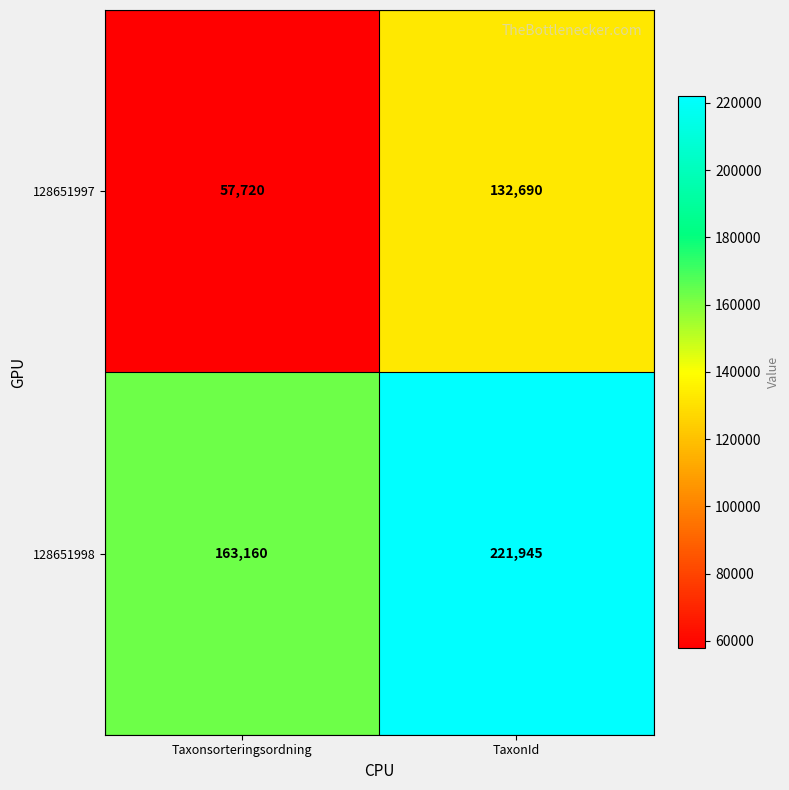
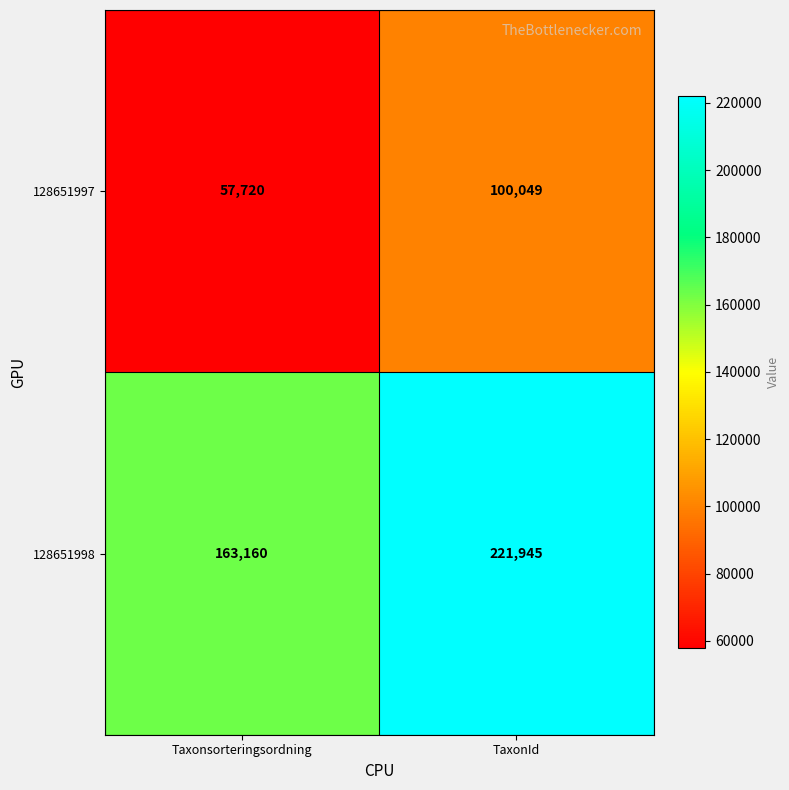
  {
    "128651997": {
      "Taxonsorteringsordning": "57,720",
-     "TaxonId": "132,690"
+     "TaxonId": "100,049"
    },
    "128651998": {
      "Taxonsorteringsordning": "163,160",
      "TaxonId": "221,945"
    }
  }
